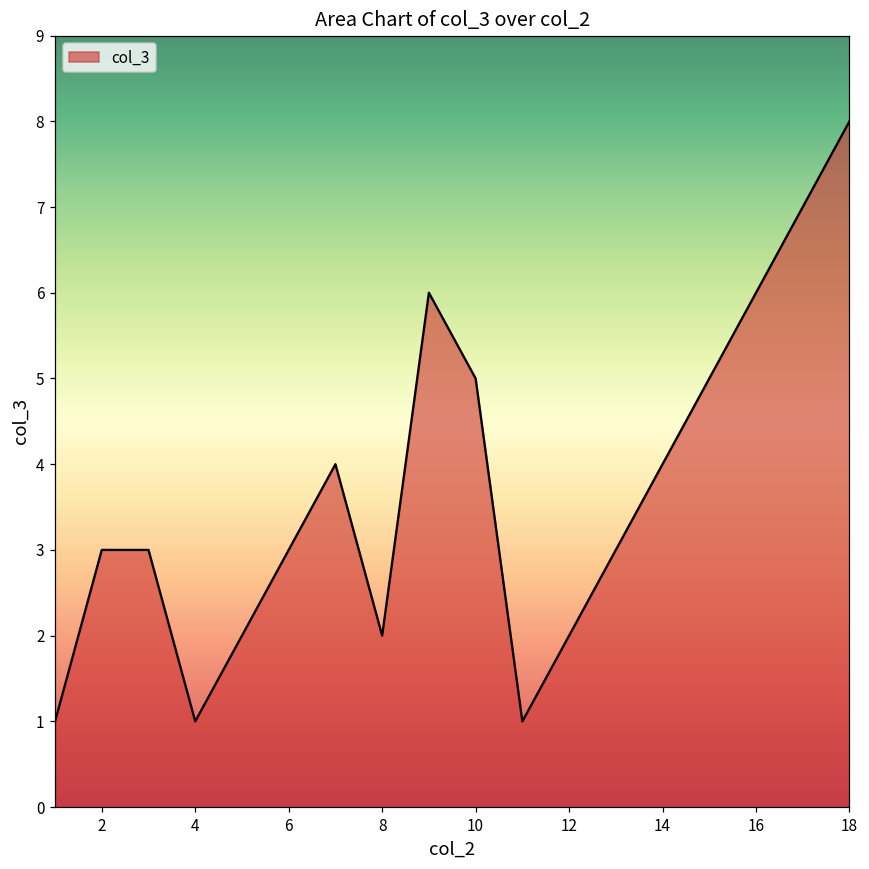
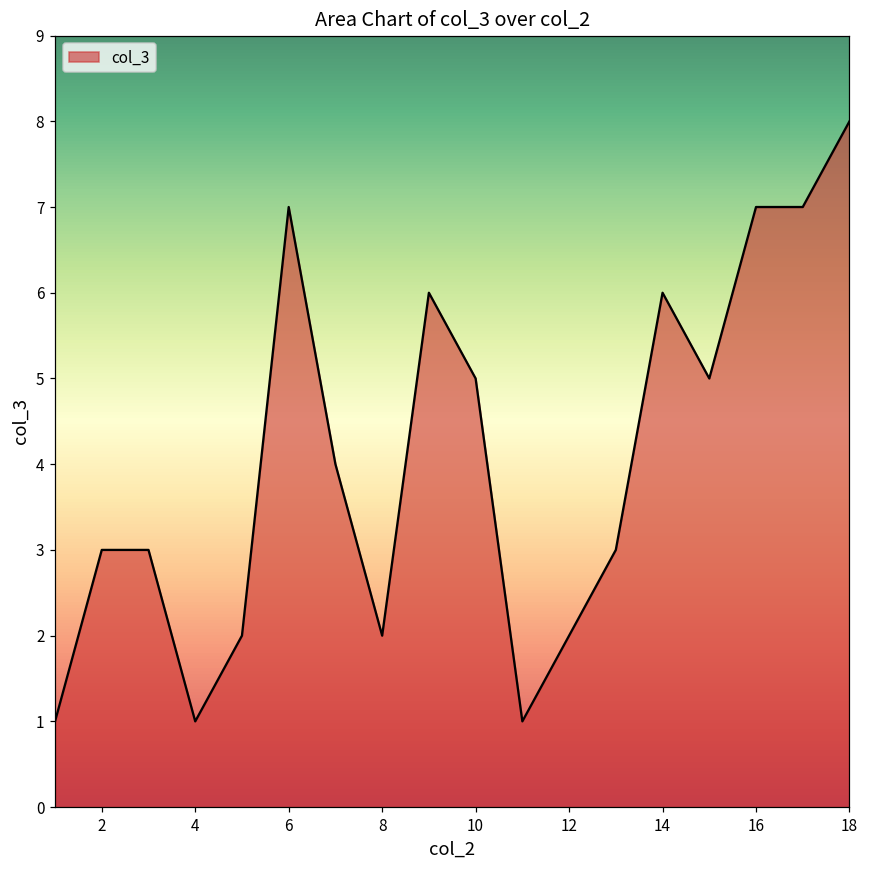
  {
    "2": 3,
    "4": 1,
-   "6": 3,
+   "6": 7,
    "8": 2,
    "10": 5,
    "12": 2,
-   "14": 4,
-   "16": 6,
+   "14": 6,
+   "16": 7,
    "18": 8
  }
